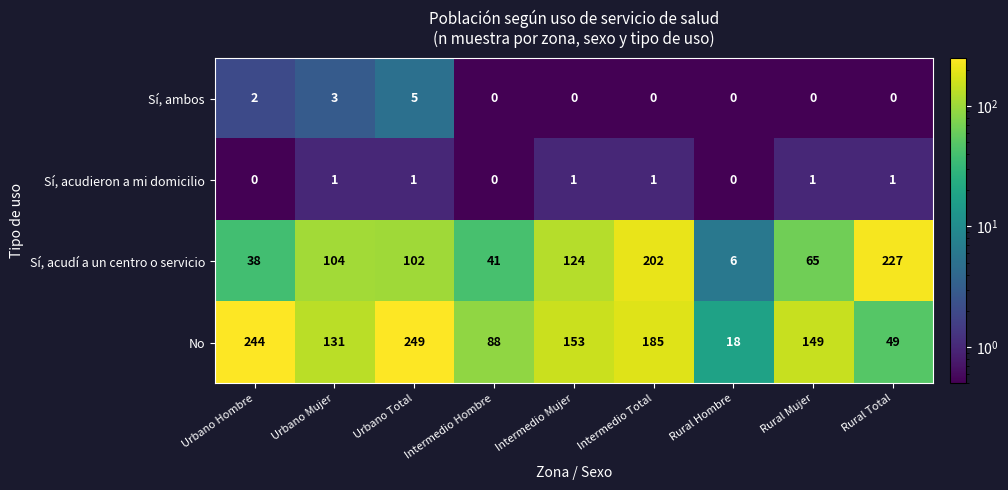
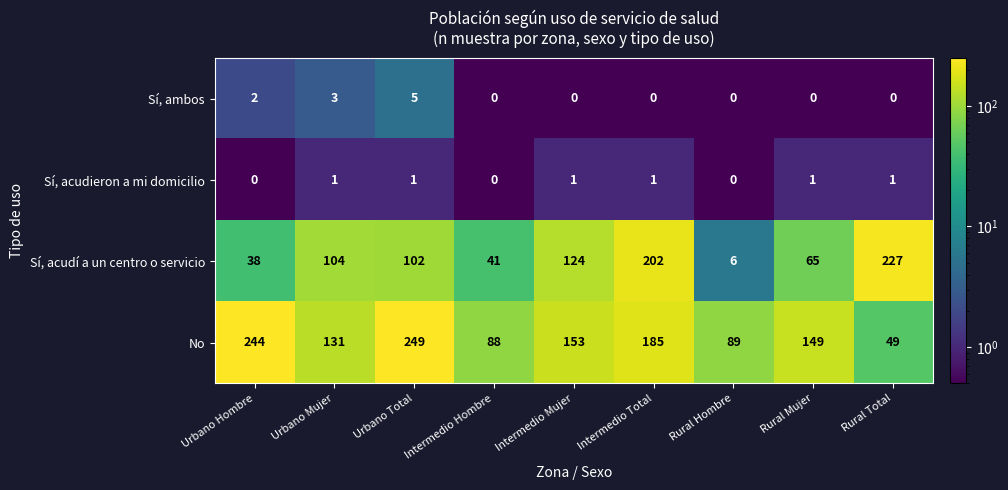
  {
    "Sí, ambos": {
      "Urbano Hombre": 2,
      "Urbano Mujer": 3,
      "Urbano Total": 5,
      "Intermedio Hombre": 0,
      "Intermedio Mujer": 0,
      "Intermedio Total": 0,
      "Rural Hombre": 0,
      "Rural Mujer": 0,
      "Rural Total": 0
    },
    "Sí, acudieron a mi domicilio": {
      "Urbano Hombre": 0,
      "Urbano Mujer": 1,
      "Urbano Total": 1,
      "Intermedio Hombre": 0,
      "Intermedio Mujer": 1,
      "Intermedio Total": 1,
      "Rural Hombre": 0,
      "Rural Mujer": 1,
      "Rural Total": 1
    },
    "Sí, acudí a un centro o servicio": {
      "Urbano Hombre": 38,
      "Urbano Mujer": 104,
      "Urbano Total": 102,
      "Intermedio Hombre": 41,
      "Intermedio Mujer": 124,
      "Intermedio Total": 202,
      "Rural Hombre": 6,
      "Rural Mujer": 65,
      "Rural Total": 227
    },
    "No": {
      "Urbano Hombre": 244,
      "Urbano Mujer": 131,
      "Urbano Total": 249,
      "Intermedio Hombre": 88,
      "Intermedio Mujer": 153,
      "Intermedio Total": 185,
-     "Rural Hombre": 18,
+     "Rural Hombre": 89,
      "Rural Mujer": 149,
      "Rural Total": 49
    }
  }
